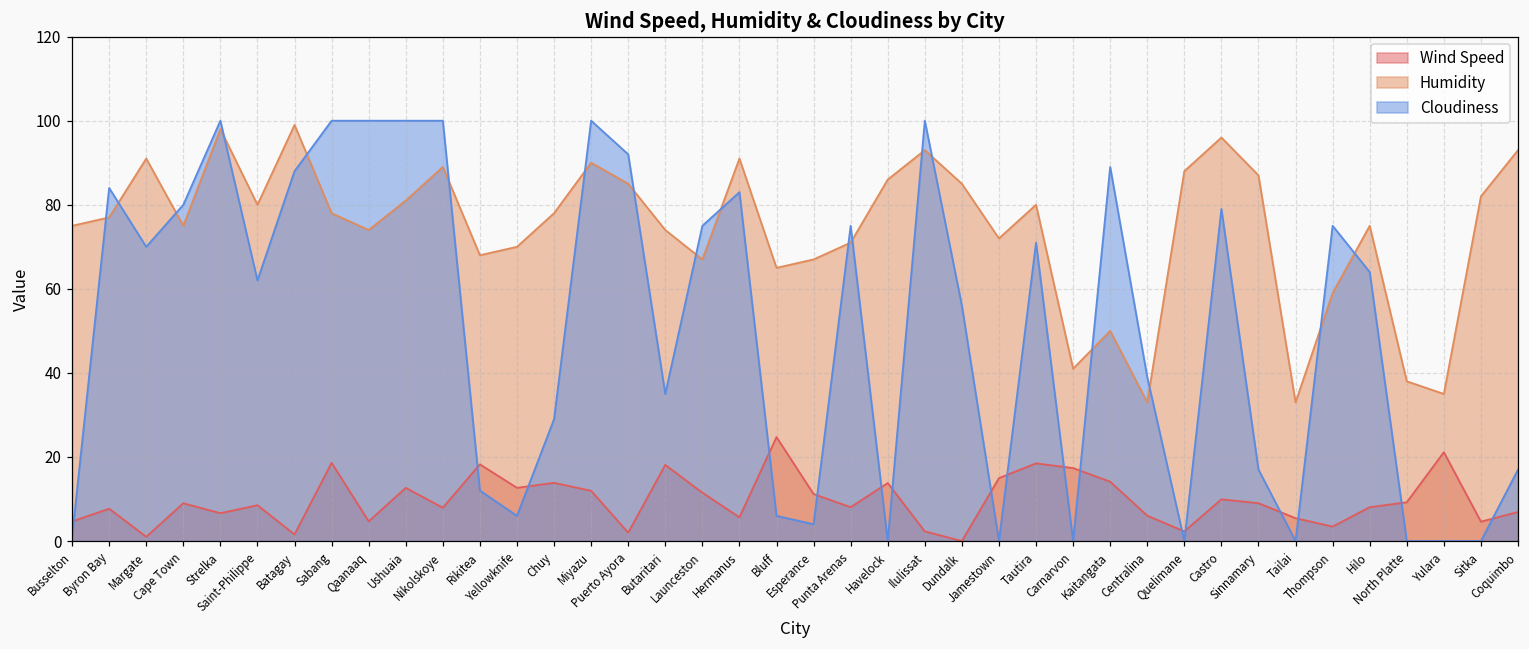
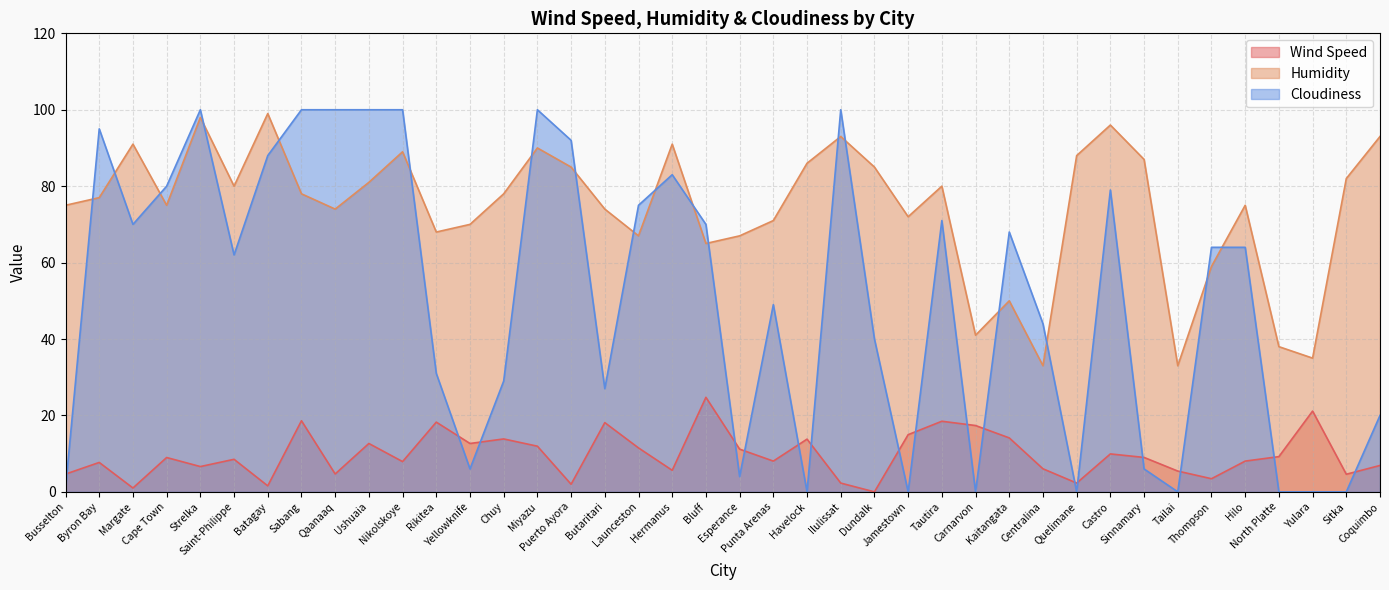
  {
    "Cloudiness": {
      "Busselton": 1,
-     "Byron Bay": 84,
+     "Byron Bay": 95,
      "Margate": 70,
      "Cape Town": 80,
      "Strelka": 100,
      "Saint-Philippe": 62,
      "Batagay": 88,
      "Sabang": 100,
      "Qaanaaq": 100,
      "Ushuaia": 100,
      "Nikolskoye": 100,
-     "Rikitea": 12,
+     "Rikitea": 31,
      "Yellowknife": 6,
      "Chuy": 29,
      "Miyazu": 100,
      "Puerto Ayora": 92,
-     "Butaritari": 35,
+     "Butaritari": 27,
      "Launceston": 75,
      "Hermanus": 83,
-     "Bluff": 6,
+     "Bluff": 70,
      "Esperance": 4,
-     "Punta Arenas": 75,
+     "Punta Arenas": 49,
      "Havelock": 0,
      "Ilulissat": 100,
-     "Dundalk": 56,
+     "Dundalk": 40,
      "Jamestown": 0,
      "Tautira": 71,
      "Carnarvon": 0,
-     "Kaitangata": 89,
-     "Centralina": 39,
+     "Kaitangata": 68,
+     "Centralina": 44,
      "Quelimane": 0,
      "Castro": 79,
-     "Sinnamary": 17,
+     "Sinnamary": 6,
      "Tailai": 0,
-     "Thompson": 75,
+     "Thompson": 64,
      "Hilo": 64,
      "North Platte": 0,
      "Yulara": 0,
      "Sitka": 0,
-     "Coquimbo": 17
+     "Coquimbo": 20
    }
  }
